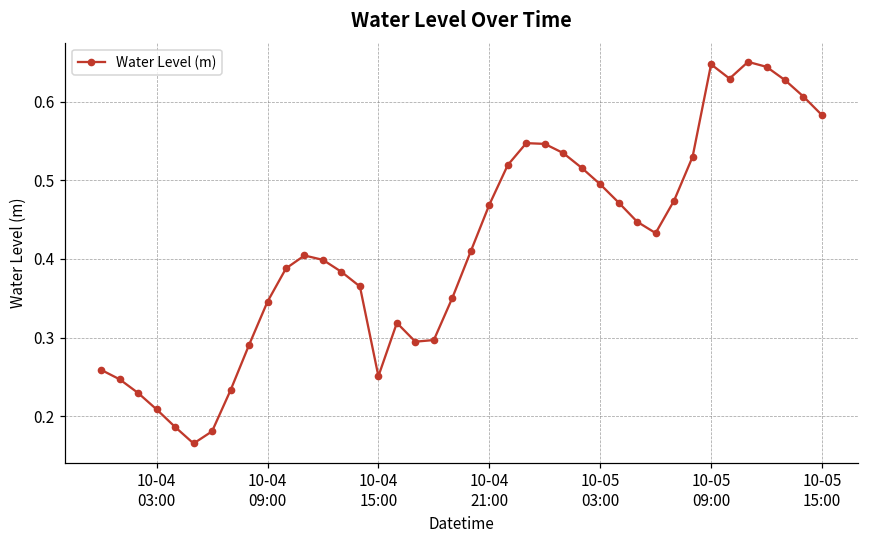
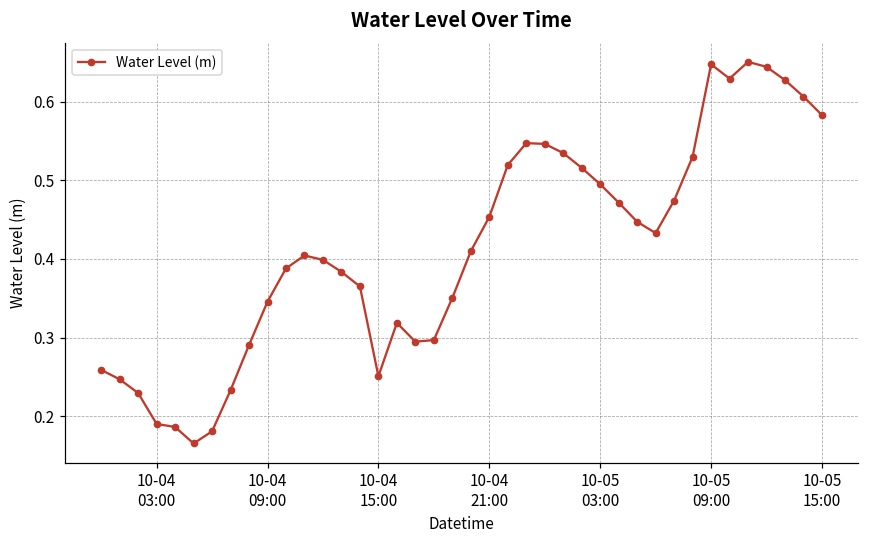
  {
-   "10-04 03:00": 0.21,
+   "10-04 03:00": 0.19,
    "10-04 09:00": 0.35,
    "10-04 15:00": 0.25,
-   "10-04 21:00": 0.47,
+   "10-04 21:00": 0.45,
    "10-05 03:00": 0.50,
    "10-05 09:00": 0.65,
    "10-05 15:00": 0.58
  }
